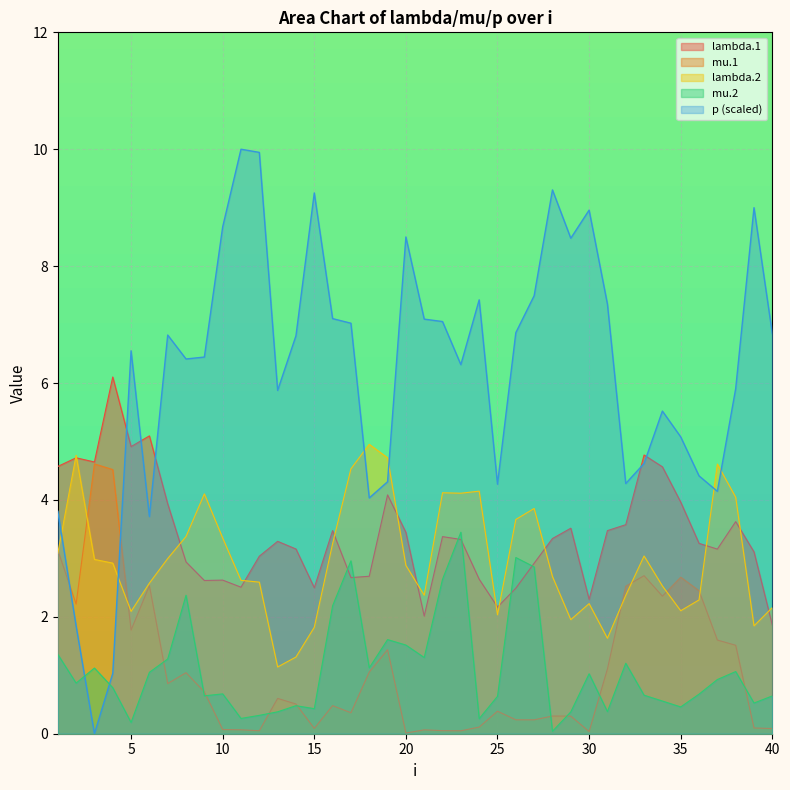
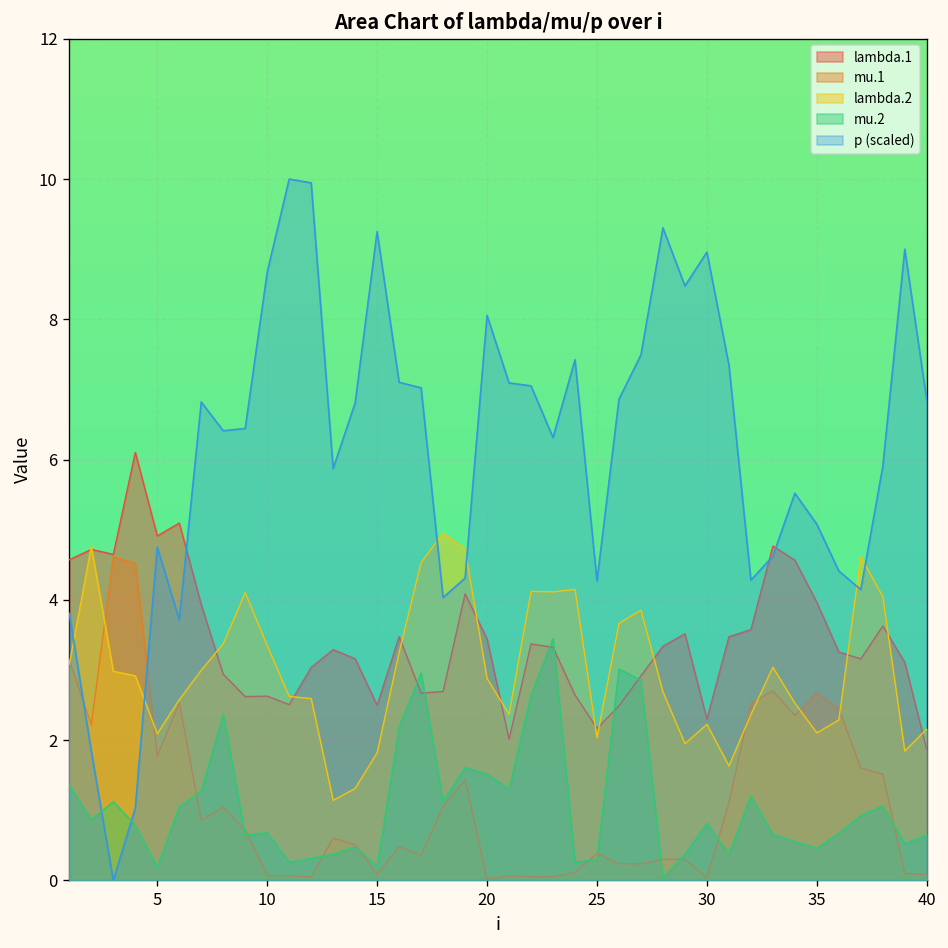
  {
    "mu.2": {
      "5": 0.2,
      "10": 0.7,
-     "15": 0.4,
+     "15": 0.2,
      "20": 1.5,
-     "25": 0.6,
-     "30": 1.0,
+     "25": 0.3,
+     "30": 0.8,
      "35": 0.5,
      "40": 0.6
    },
    "p (scaled)": {
-     "5": 6.6,
+     "5": 4.8,
      "10": 8.7,
      "15": 9.3,
-     "20": 8.5,
+     "20": 8.1,
      "25": 4.3,
      "30": 9.0,
      "35": 5.1,
      "40": 6.8
    }
  }
